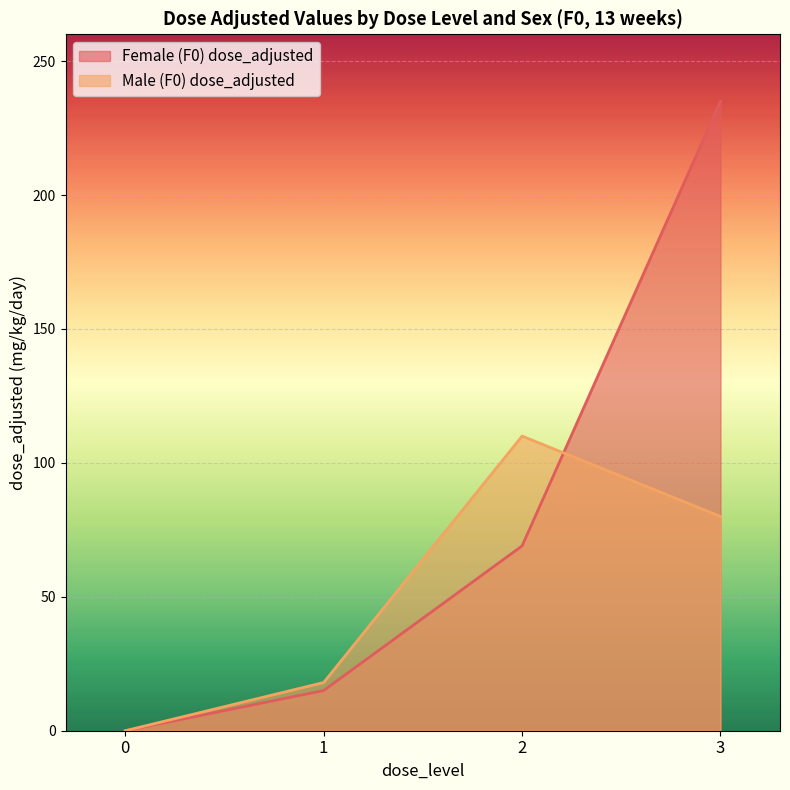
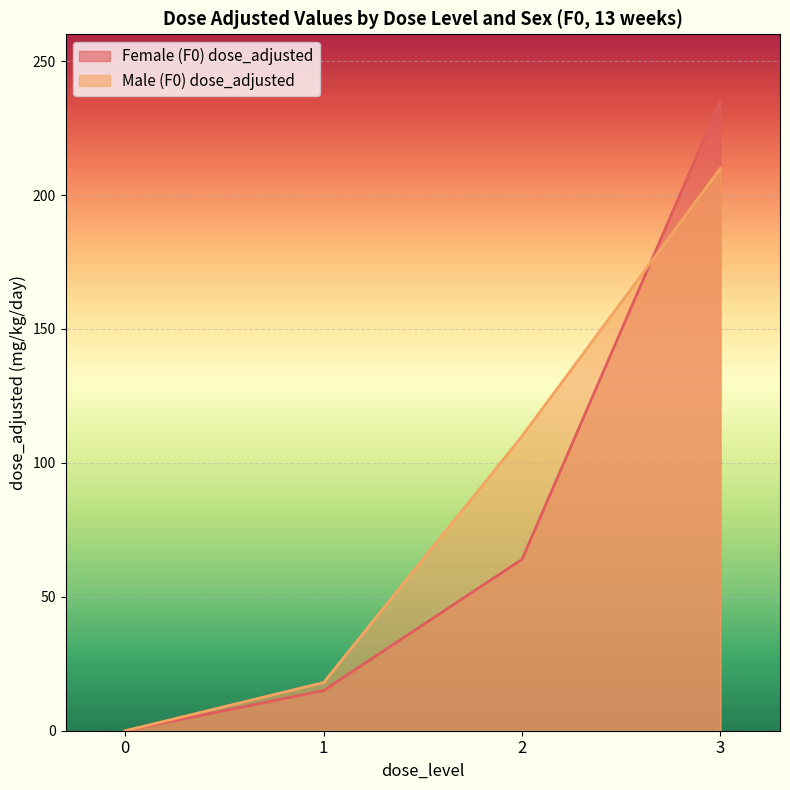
  {
    "Female (F0) dose_adjusted": {
      "1": 15,
-     "2": 69,
+     "2": 64,
      "3": 235
    },
    "Male (F0) dose_adjusted": {
      "1": 18,
      "2": 110,
-     "3": 80
+     "3": 210
    }
  }
